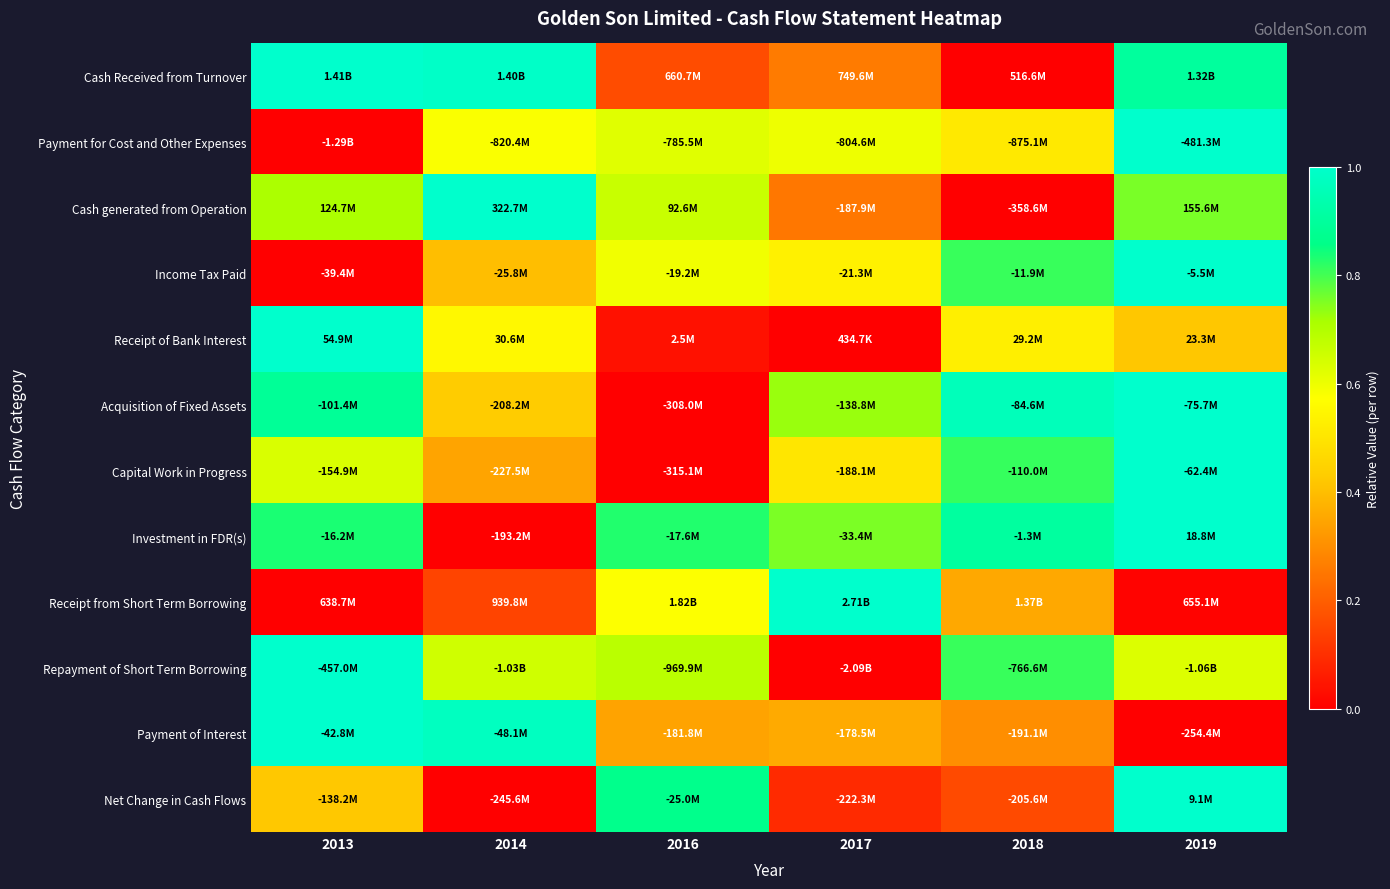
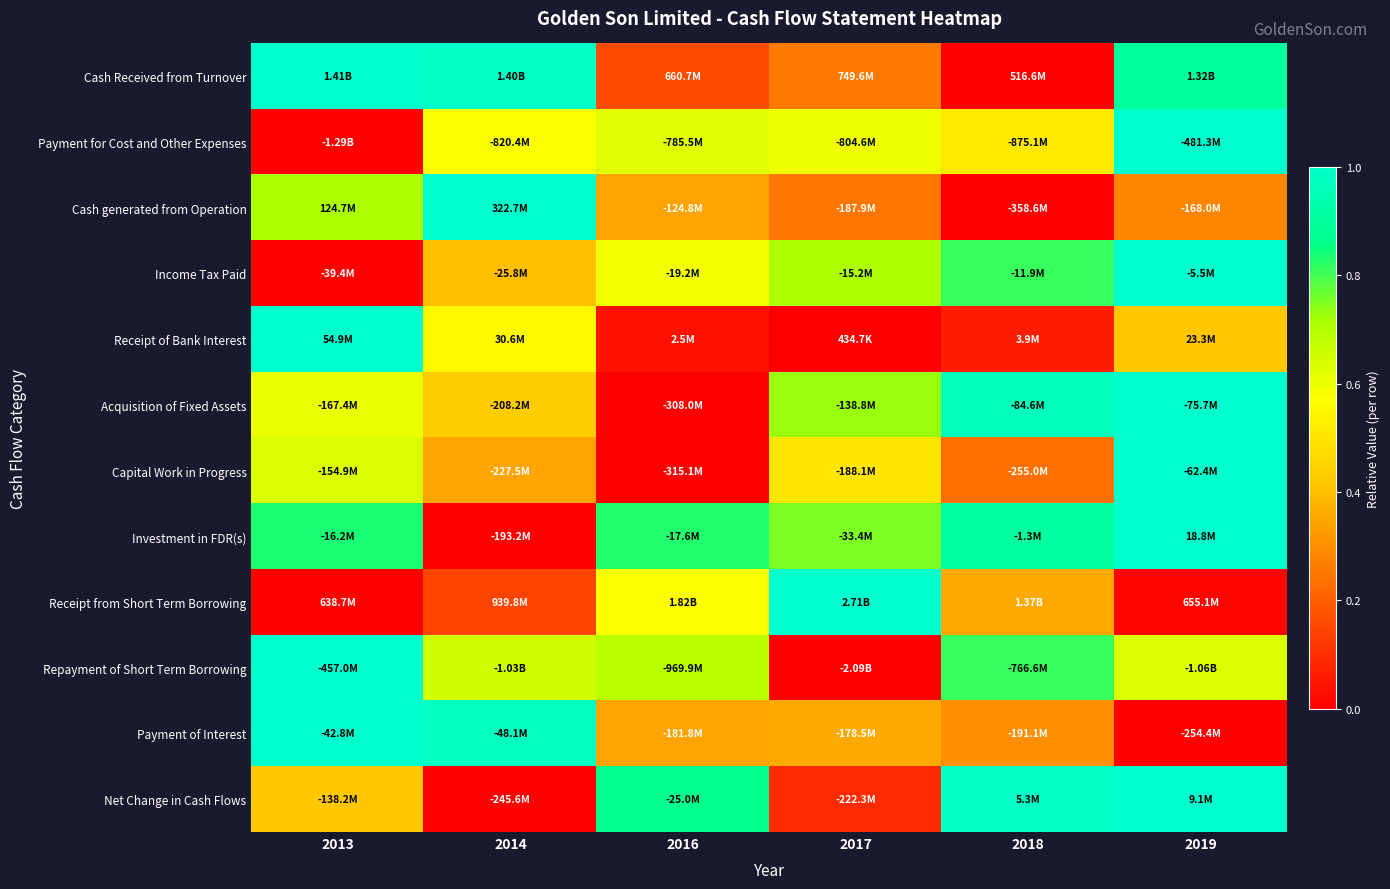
  {
    "Cash Received from Turnover": {
      "2013": "1.41B",
      "2014": "1.40B",
      "2016": "660.7M",
      "2017": "749.6M",
      "2018": "516.6M",
      "2019": "1.32B"
    },
    "Payment for Cost and Other Expenses": {
      "2013": "-1.29B",
      "2014": "-820.4M",
      "2016": "-785.5M",
      "2017": "-804.6M",
      "2018": "-875.1M",
      "2019": "-481.3M"
    },
    "Cash generated from Operation": {
      "2013": "124.7M",
      "2014": "322.7M",
-     "2016": "92.6M",
+     "2016": "-124.8M",
      "2017": "-187.9M",
      "2018": "-358.6M",
-     "2019": "155.6M"
+     "2019": "-168.0M"
    },
    "Income Tax Paid": {
      "2013": "-39.4M",
      "2014": "-25.8M",
      "2016": "-19.2M",
-     "2017": "-21.3M",
+     "2017": "-15.2M",
      "2018": "-11.9M",
      "2019": "-5.5M"
    },
    "Receipt of Bank Interest": {
      "2013": "54.9M",
      "2014": "30.6M",
      "2016": "2.5M",
      "2017": "434.7K",
-     "2018": "29.2M",
+     "2018": "3.9M",
      "2019": "23.3M"
    },
    "Acquisition of Fixed Assets": {
-     "2013": "-101.4M",
+     "2013": "-167.4M",
      "2014": "-208.2M",
      "2016": "-308.0M",
      "2017": "-138.8M",
      "2018": "-84.6M",
      "2019": "-75.7M"
    },
    "Capital Work in Progress": {
      "2013": "-154.9M",
      "2014": "-227.5M",
      "2016": "-315.1M",
      "2017": "-188.1M",
-     "2018": "-110.0M",
+     "2018": "-255.0M",
      "2019": "-62.4M"
    },
    "Investment in FDR(s)": {
      "2013": "-16.2M",
      "2014": "-193.2M",
      "2016": "-17.6M",
      "2017": "-33.4M",
      "2018": "-1.3M",
      "2019": "18.8M"
    },
    "Receipt from Short Term Borrowing": {
      "2013": "638.7M",
      "2014": "939.8M",
      "2016": "1.82B",
      "2017": "2.71B",
      "2018": "1.37B",
      "2019": "655.1M"
    },
    "Repayment of Short Term Borrowing": {
      "2013": "-457.0M",
      "2014": "-1.03B",
      "2016": "-969.9M",
      "2017": "-2.09B",
      "2018": "-766.6M",
      "2019": "-1.06B"
    },
    "Payment of Interest": {
      "2013": "-42.8M",
      "2014": "-48.1M",
      "2016": "-181.8M",
      "2017": "-178.5M",
      "2018": "-191.1M",
      "2019": "-254.4M"
    },
    "Net Change in Cash Flows": {
      "2013": "-138.2M",
      "2014": "-245.6M",
      "2016": "-25.0M",
      "2017": "-222.3M",
-     "2018": "-205.6M",
+     "2018": "5.3M",
      "2019": "9.1M"
    }
  }
